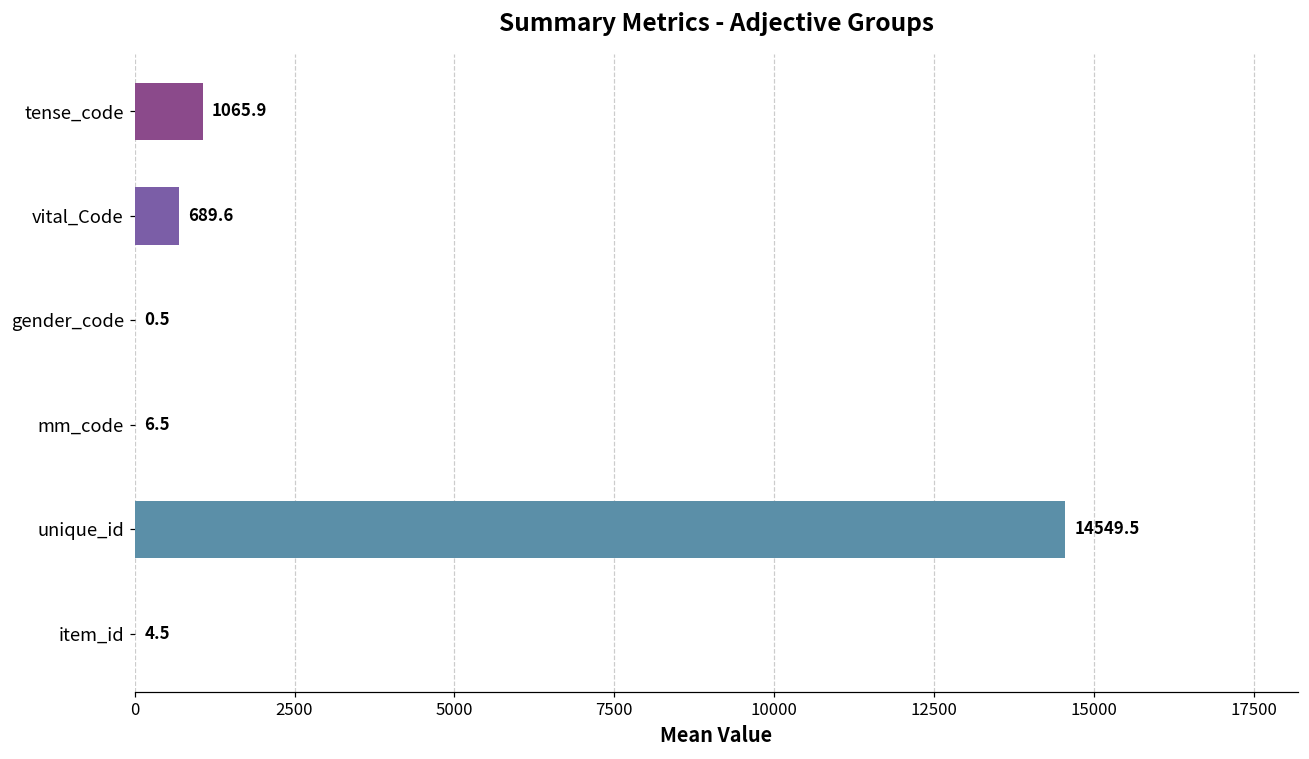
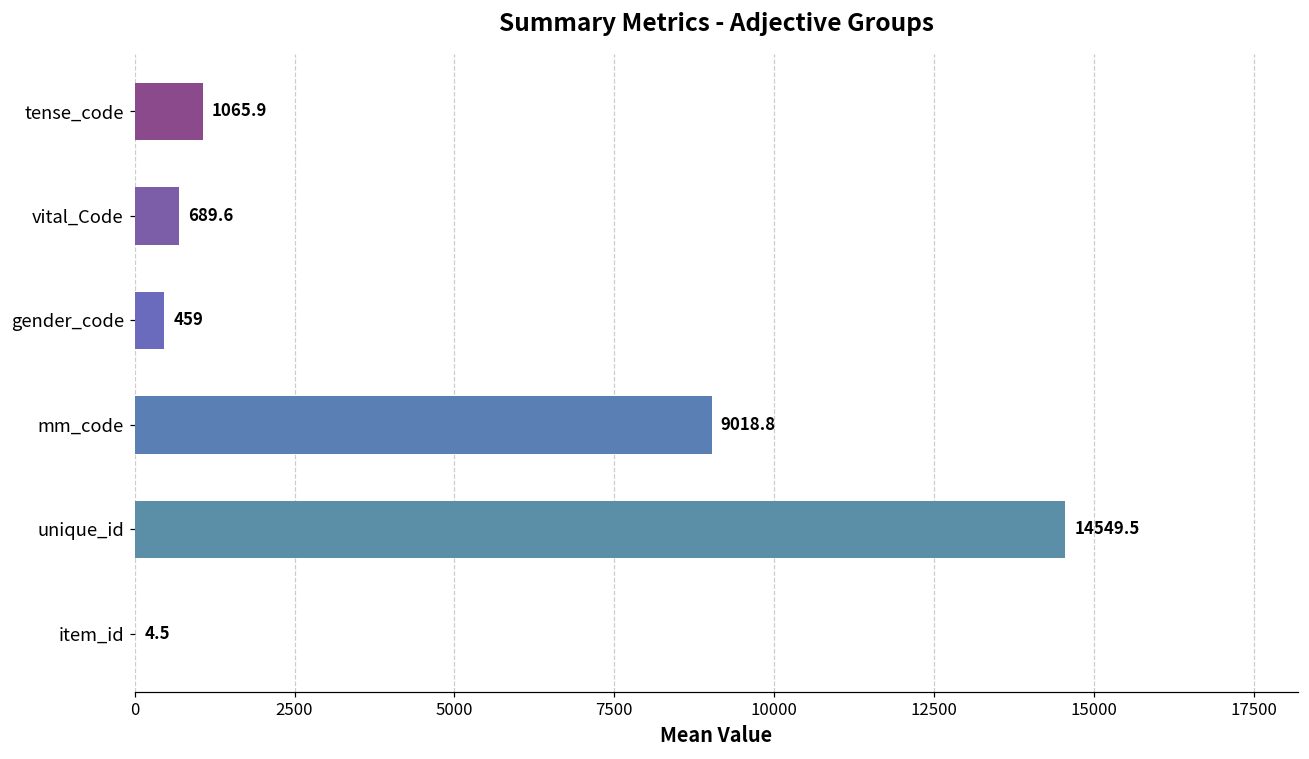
  {
    "tense_code": 1065.9,
    "vital_Code": 689.6,
-   "gender_code": 0.5,
-   "mm_code": 6.5,
+   "gender_code": 459,
+   "mm_code": 9018.8,
    "unique_id": 14549.5,
    "item_id": 4.5
  }
